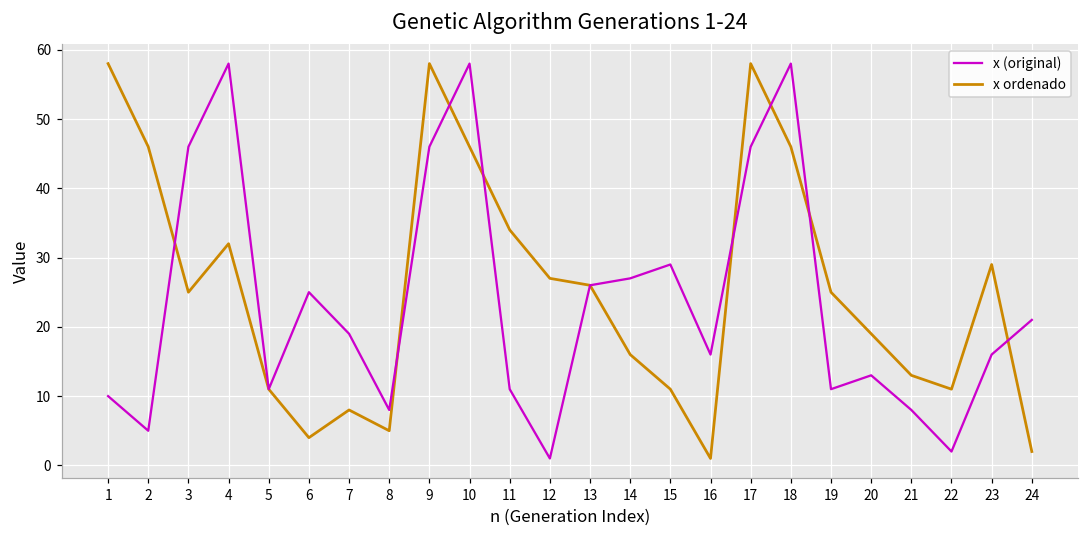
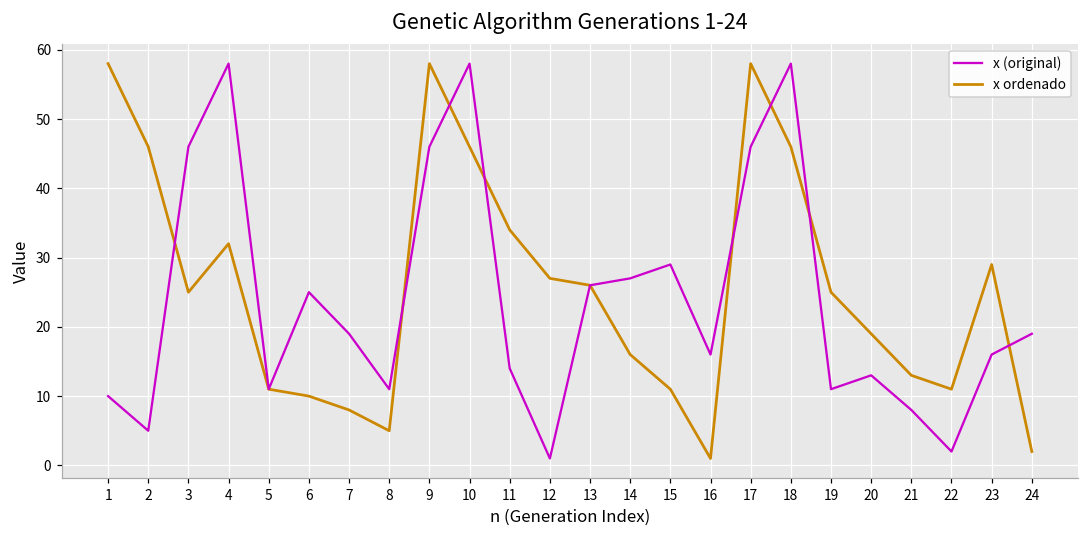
  {
    "x (original)": {
      "1": 10,
      "2": 5,
      "3": 46,
      "4": 58,
      "6": 25,
      "7": 19,
-     "8": 8,
+     "8": 11,
      "9": 46,
      "10": 58,
-     "11": 11,
+     "11": 14,
      "12": 1,
      "14": 27,
      "15": 29,
      "16": 16,
      "17": 46,
      "18": 58,
      "19": 11,
      "20": 13,
      "21": 8,
      "22": 2,
      "23": 16,
-     "24": 21
+     "24": 19
    },
    "x ordenado": {
      "1": 58,
      "2": 46,
      "3": 25,
      "4": 32,
-     "6": 4,
+     "6": 10,
      "7": 8,
      "8": 5,
      "9": 58,
      "10": 46,
      "11": 34,
      "12": 27,
      "14": 16,
      "15": 11,
      "16": 1,
      "17": 58,
      "18": 46,
      "19": 25,
      "20": 19,
      "21": 13,
      "22": 11,
      "23": 29,
      "24": 2
    }
  }
